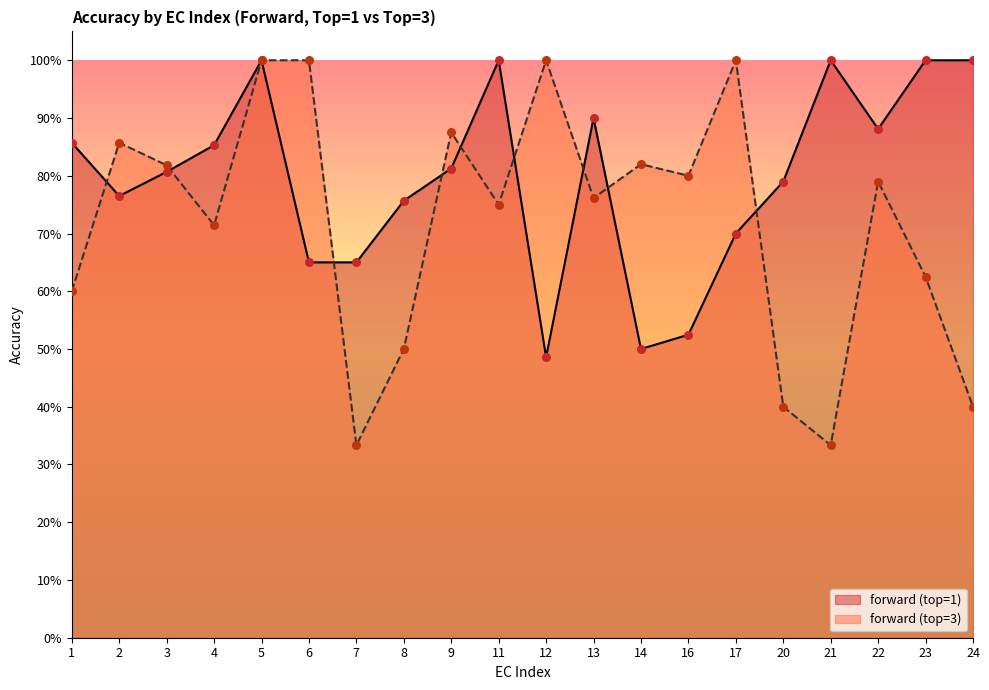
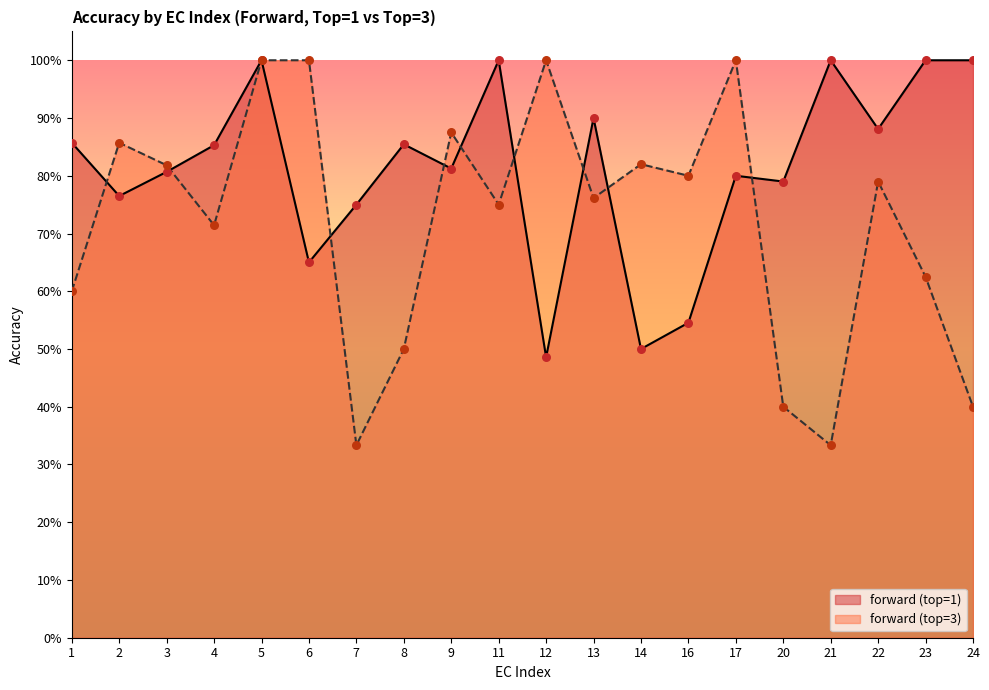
  {
    "forward (top=1)": {
      "1": "86%",
      "2": "76%",
      "3": "81%",
      "4": "85%",
      "6": "65%",
-     "7": "65%",
-     "8": "76%",
+     "7": "75%",
+     "8": "85%",
      "9": "81%",
      "11": "100%",
      "12": "49%",
      "13": "90%",
      "14": "50%",
-     "16": "52%",
-     "17": "70%",
+     "16": "55%",
+     "17": "80%",
      "20": "79%",
      "21": "100%",
      "22": "88%",
      "23": "100%",
      "24": "100%"
    },
    "forward (top=3)": {
      "1": "60%",
      "2": "86%",
      "3": "82%",
      "4": "71%",
      "6": "100%",
      "7": "33%",
      "8": "50%",
      "9": "88%",
      "11": "75%",
      "12": "100%",
      "13": "76%",
      "14": "82%",
      "16": "80%",
      "17": "100%",
      "20": "40%",
      "21": "33%",
      "22": "79%",
      "23": "63%",
      "24": "40%"
    }
  }
